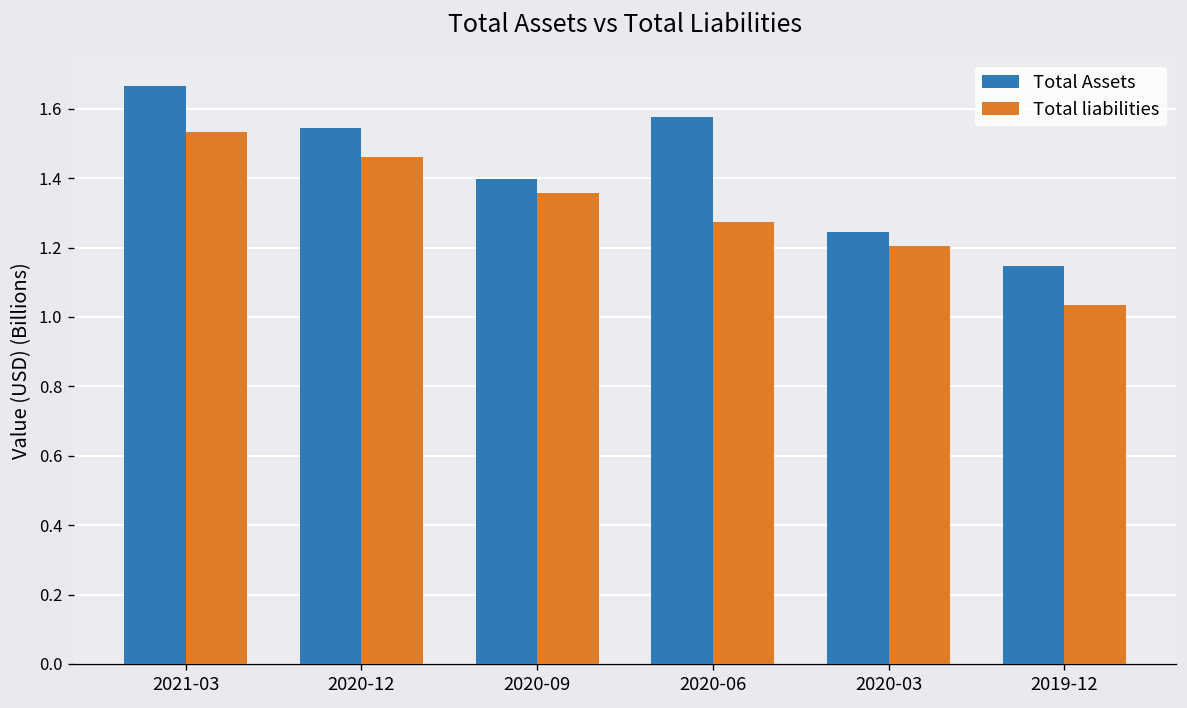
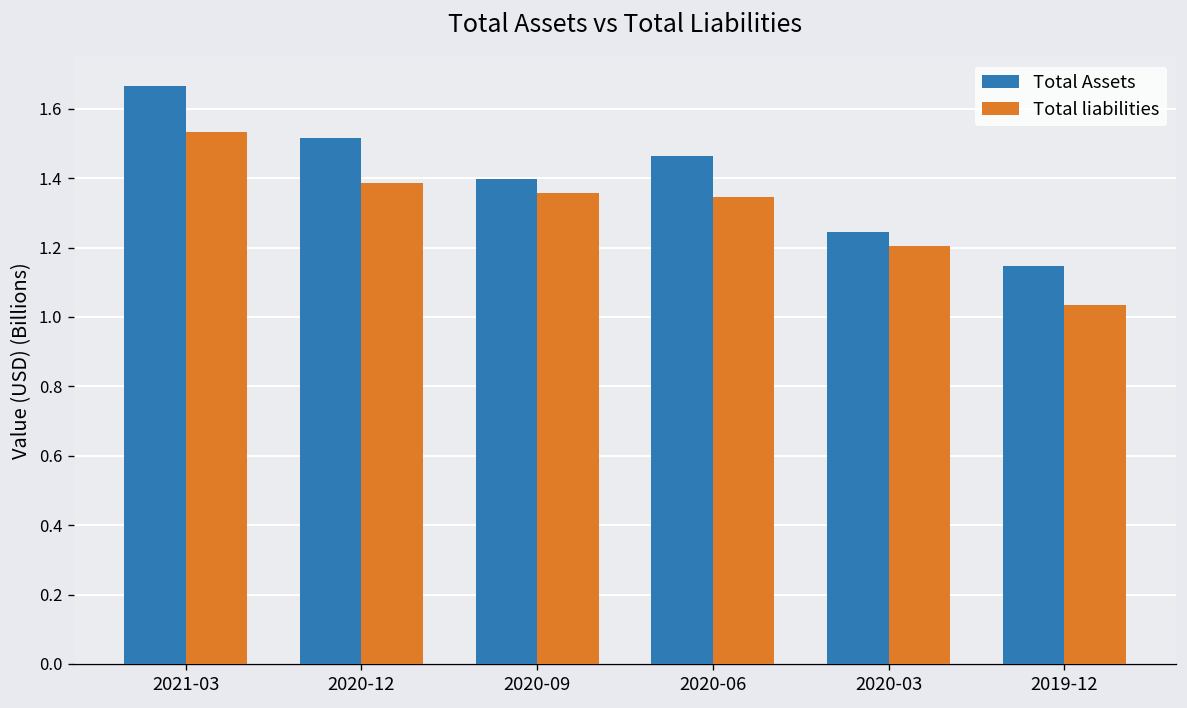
  {
    "Total Assets": {
      "2021-03": 1.67,
-     "2020-12": 1.55,
+     "2020-12": 1.52,
      "2020-09": 1.40,
-     "2020-06": 1.58,
+     "2020-06": 1.47,
      "2020-03": 1.25,
      "2019-12": 1.15
    },
    "Total liabilities": {
      "2021-03": 1.53,
-     "2020-12": 1.46,
+     "2020-12": 1.39,
      "2020-09": 1.36,
-     "2020-06": 1.27,
+     "2020-06": 1.35,
      "2020-03": 1.20,
      "2019-12": 1.04
    }
  }
